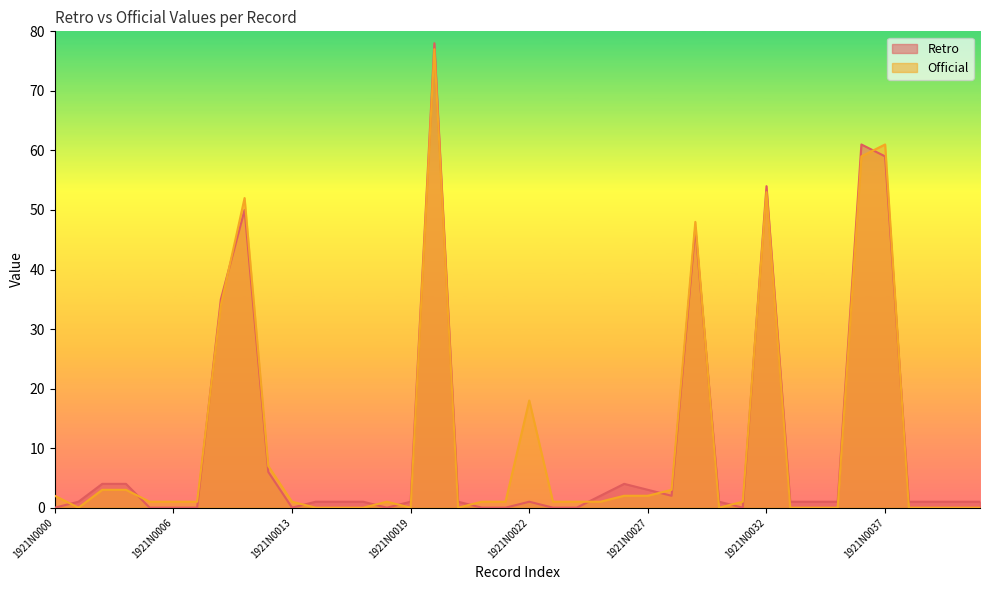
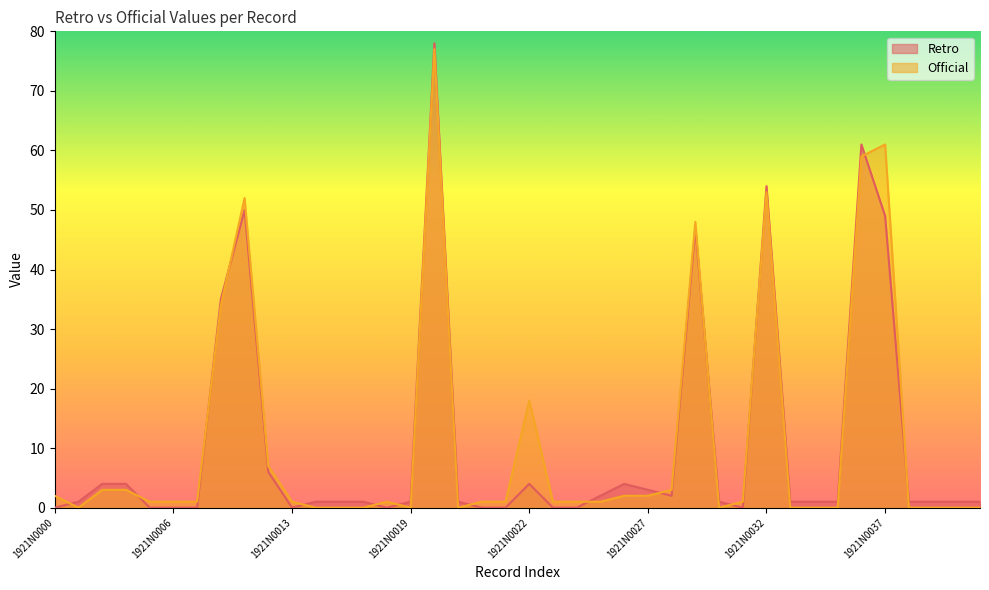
  {
    "Retro": {
      "1921N0000": 0,
      "1921N0006": 0,
      "1921N0013": 0,
      "1921N0019": 1,
-     "1921N0022": 1,
+     "1921N0022": 4,
      "1921N0027": 3,
      "1921N0032": 54,
-     "1921N0037": 59
+     "1921N0037": 49
    },
    "Official": {
      "1921N0000": 2,
      "1921N0006": 1,
      "1921N0013": 1,
      "1921N0019": 0,
      "1921N0022": 18,
      "1921N0027": 2,
      "1921N0032": 53,
      "1921N0037": 61
    }
  }
